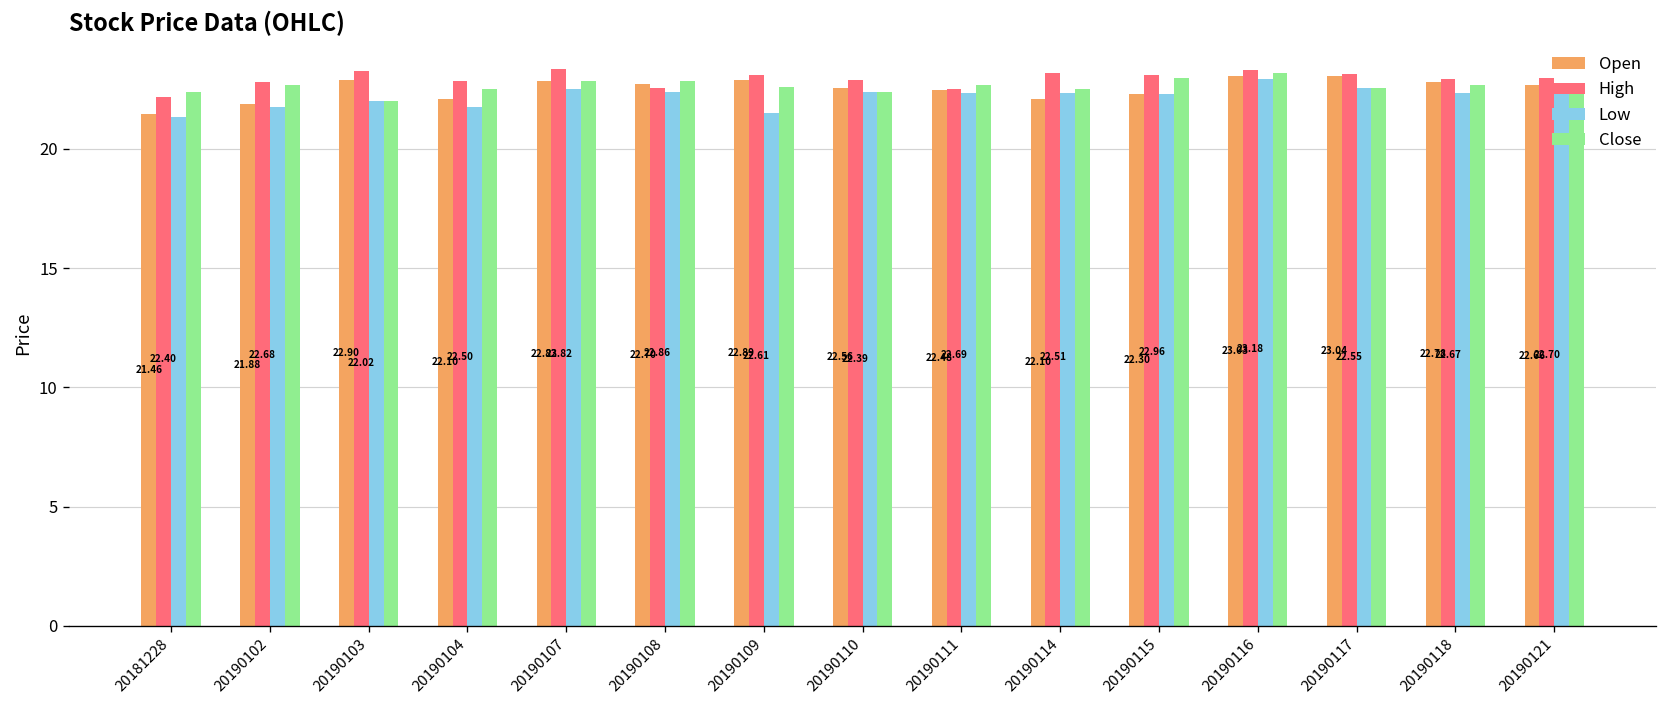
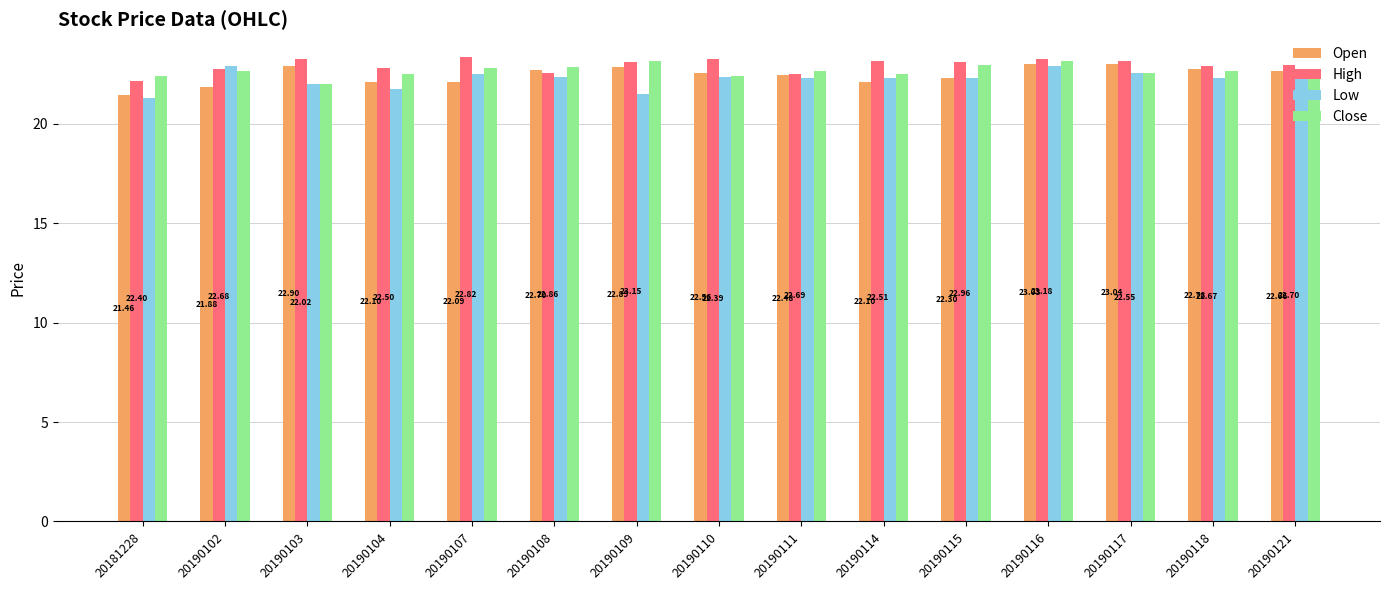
  {
    "Open": {
      "20181228": 21.46,
      "20190102": 21.88,
      "20190103": 22.90,
-     "20190107": 22.83,
+     "20190107": 22.09,
      "20190115": 22.30
    },
    "High": {
-     "20190110": 22.9
+     "20190110": 23.3
    },
    "Low": {
      "20181228": 21.3,
-     "20190102": 21.8,
+     "20190102": 22.9,
      "20190103": 22.0,
      "20190104": 21.8,
      "20190107": 22.5,
      "20190108": 22.4,
      "20190109": 21.5,
      "20190110": 22.4,
      "20190111": 22.3,
      "20190114": 22.3,
      "20190115": 22.3,
      "20190116": 22.9,
      "20190117": 22.6,
      "20190118": 22.3,
      "20190121": 22.4
    },
    "Close": {
-     "20190109": 22.61
+     "20190109": 23.15
    }
  }
